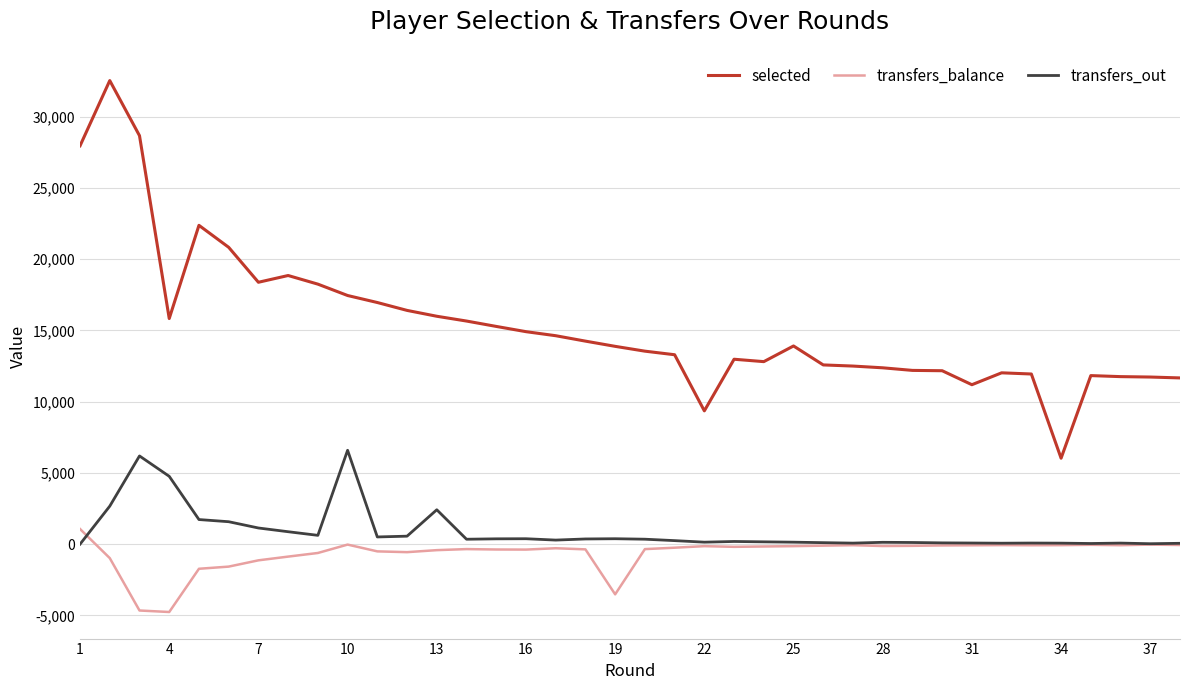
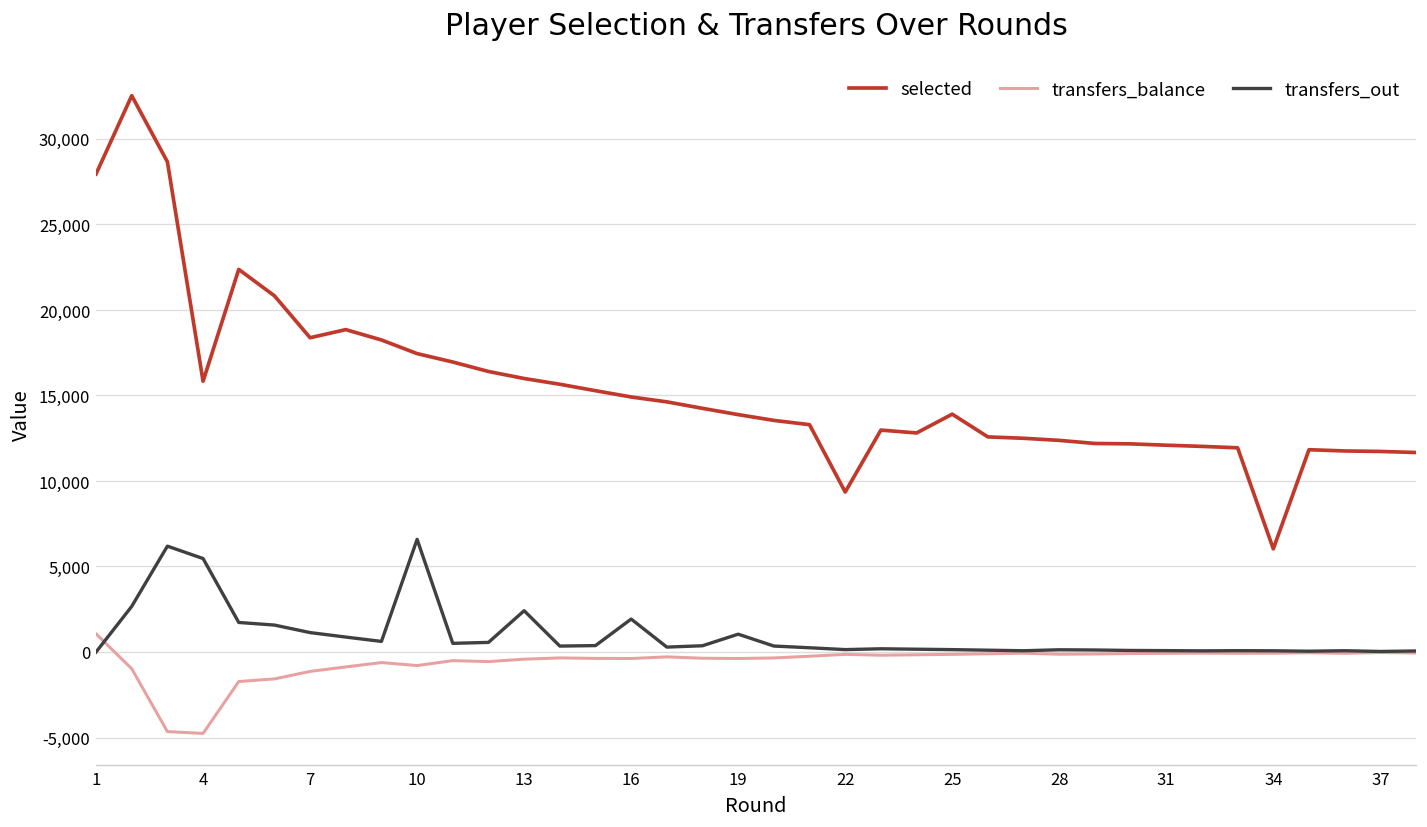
  {
    "selected": {
      "1": "28,000",
      "4": "15,800",
      "7": "18,400",
      "10": "17,400",
      "13": "16,000",
      "16": "14,900",
      "19": "13,900",
      "22": "9,400",
      "25": "13,900",
      "28": "12,400",
-     "31": "11,200",
+     "31": "12,100",
      "34": "6,000",
      "37": "11,700"
    },
    "transfers_balance": {
      "1": "1,100",
      "4": "-4,800",
      "7": "-1,100",
-     "10": "0",
+     "10": "-800",
      "13": "-400",
      "16": "-400",
-     "19": "-3,500",
+     "19": "-400",
      "22": "-100",
      "25": "-100",
      "28": "-100"
    },
    "transfers_out": {
      "1": "0",
-     "4": "4,800",
+     "4": "5,500",
      "7": "1,100",
      "10": "6,600",
      "13": "2,400",
-     "16": "400",
-     "19": "400",
+     "16": "1,900",
+     "19": "1,000",
      "22": "100",
      "25": "100",
      "28": "100"
    }
  }
